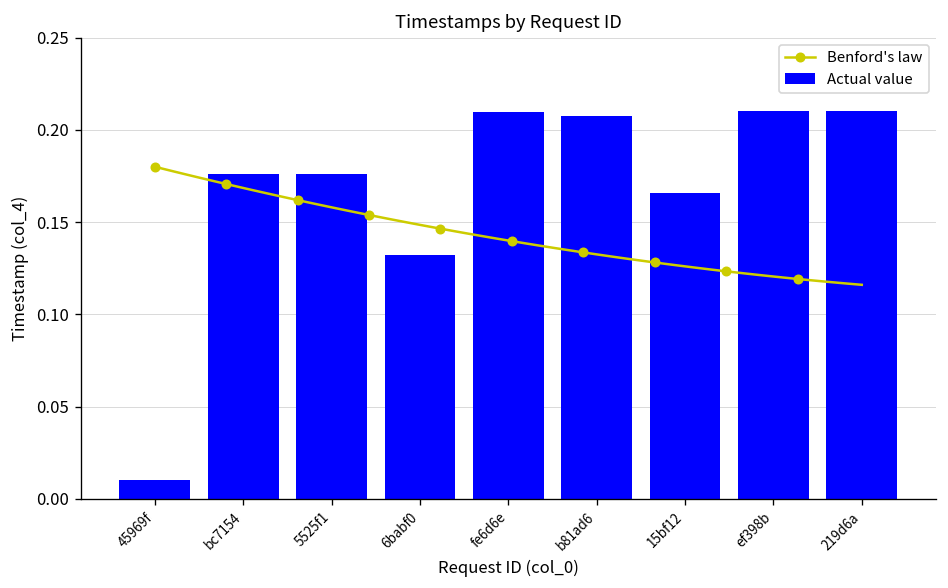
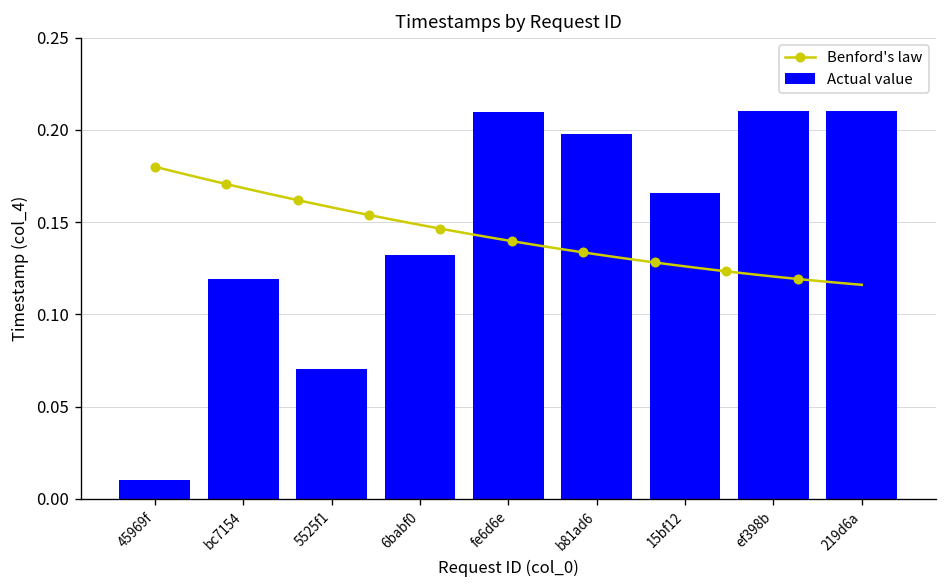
  {
    "Benford's law": {
      "45969f": 0.180,
      "219d6a": 0.116
    },
    "Actual value": {
      "45969f": 0.010,
-     "bc7154": 0.176,
-     "5525f1": 0.176,
+     "bc7154": 0.119,
+     "5525f1": 0.070,
      "6babf0": 0.132,
      "fe6d6e": 0.209,
-     "b81ad6": 0.207,
+     "b81ad6": 0.198,
      "15bf12": 0.166,
      "ef398b": 0.210,
      "219d6a": 0.210
    }
  }
